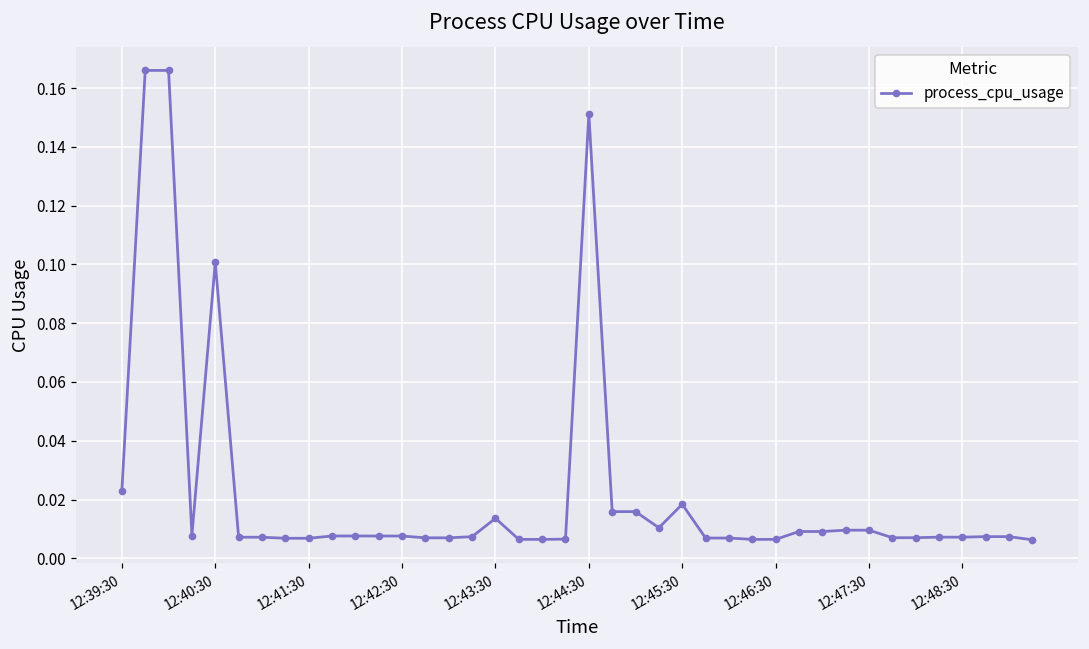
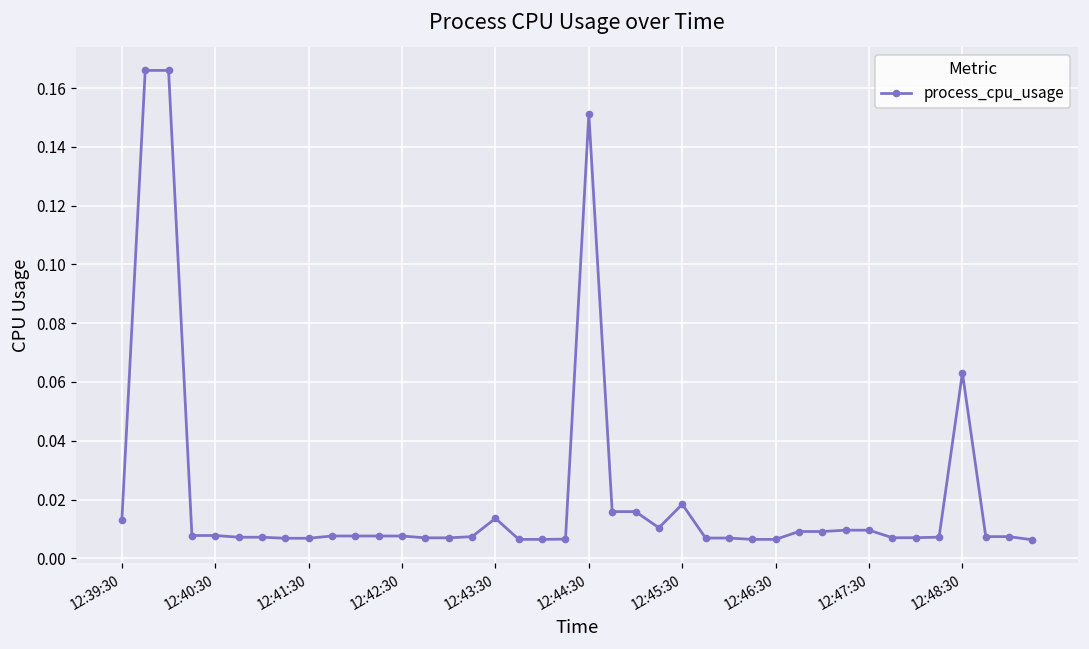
  {
-   "12:39:30": 0.023,
-   "12:40:30": 0.101,
+   "12:39:30": 0.013,
+   "12:40:30": 0.008,
    "12:41:30": 0.007,
    "12:42:30": 0.008,
    "12:43:30": 0.014,
    "12:44:30": 0.151,
    "12:45:30": 0.018,
    "12:46:30": 0.006,
    "12:47:30": 0.010,
-   "12:48:30": 0.007
+   "12:48:30": 0.063
  }
